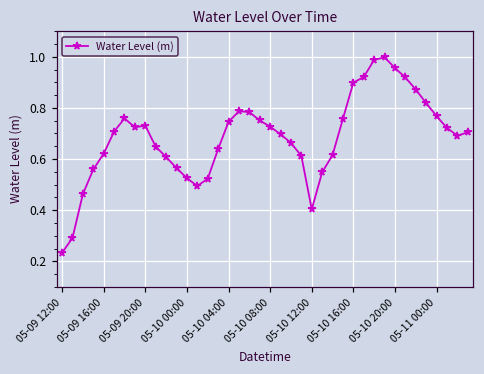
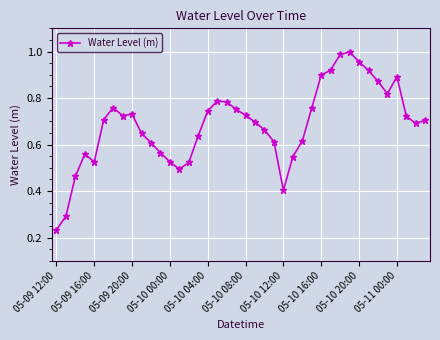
  {
    "05-09 12:00": 0.23,
-   "05-09 16:00": 0.62,
+   "05-09 16:00": 0.53,
    "05-09 20:00": 0.73,
    "05-10 00:00": 0.53,
    "05-10 04:00": 0.75,
    "05-10 08:00": 0.73,
    "05-10 12:00": 0.40,
    "05-10 16:00": 0.90,
    "05-10 20:00": 0.96,
-   "05-11 00:00": 0.77
+   "05-11 00:00": 0.89
  }
